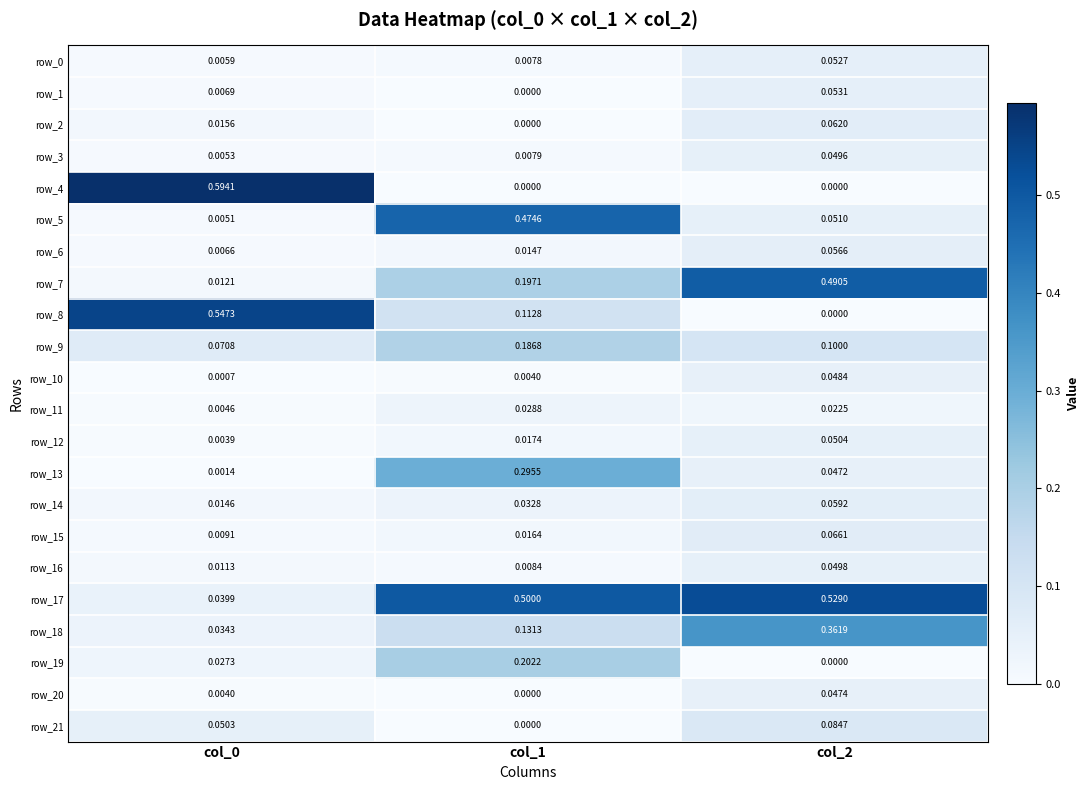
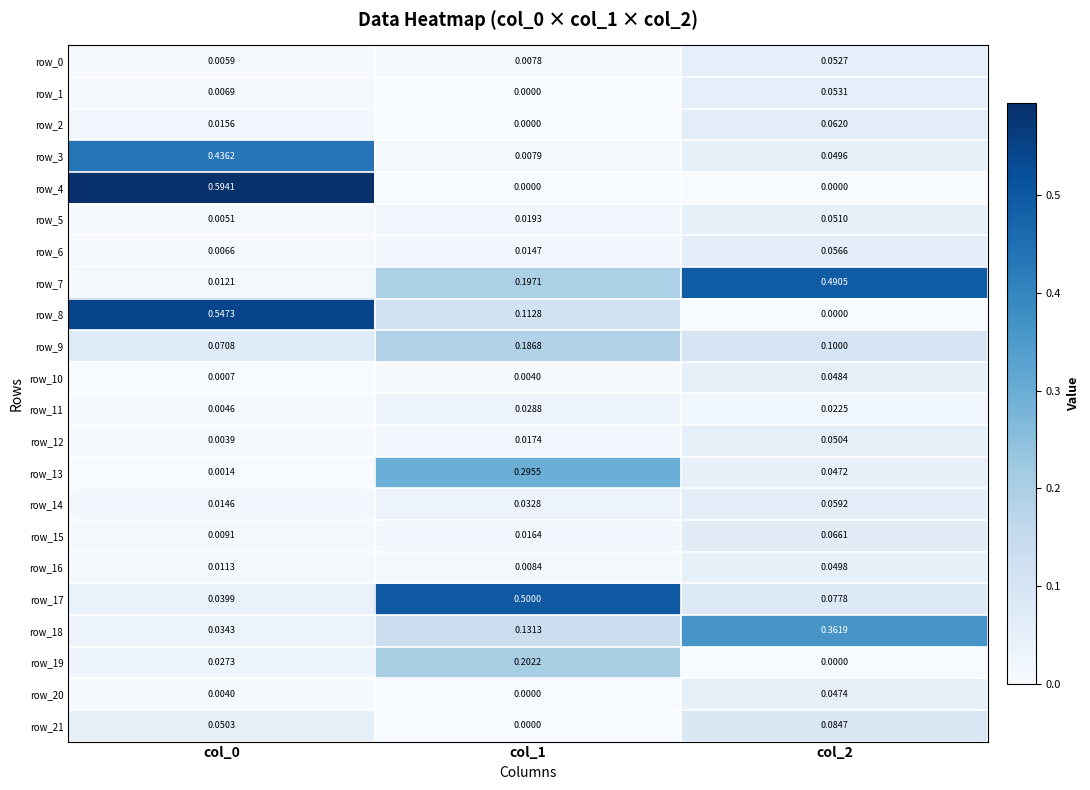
  {
    "row_0": {
      "col_0": 0.0059,
      "col_1": 0.0078,
      "col_2": 0.0527
    },
    "row_1": {
      "col_0": 0.0069,
      "col_1": 0.0000,
      "col_2": 0.0531
    },
    "row_2": {
      "col_0": 0.0156,
      "col_1": 0.0000,
      "col_2": 0.0620
    },
    "row_3": {
-     "col_0": 0.0053,
+     "col_0": 0.4362,
      "col_1": 0.0079,
      "col_2": 0.0496
    },
    "row_4": {
      "col_0": 0.5941,
      "col_1": 0.0000,
      "col_2": 0.0000
    },
    "row_5": {
      "col_0": 0.0051,
-     "col_1": 0.4746,
+     "col_1": 0.0193,
      "col_2": 0.0510
    },
    "row_6": {
      "col_0": 0.0066,
      "col_1": 0.0147,
      "col_2": 0.0566
    },
    "row_7": {
      "col_0": 0.0121,
      "col_1": 0.1971,
      "col_2": 0.4905
    },
    "row_8": {
      "col_0": 0.5473,
      "col_1": 0.1128,
      "col_2": 0.0000
    },
    "row_9": {
      "col_0": 0.0708,
      "col_1": 0.1868,
      "col_2": 0.1000
    },
    "row_10": {
      "col_0": 0.0007,
      "col_1": 0.0040,
      "col_2": 0.0484
    },
    "row_11": {
      "col_0": 0.0046,
      "col_1": 0.0288,
      "col_2": 0.0225
    },
    "row_12": {
      "col_0": 0.0039,
      "col_1": 0.0174,
      "col_2": 0.0504
    },
    "row_13": {
      "col_0": 0.0014,
      "col_1": 0.2955,
      "col_2": 0.0472
    },
    "row_14": {
      "col_0": 0.0146,
      "col_1": 0.0328,
      "col_2": 0.0592
    },
    "row_15": {
      "col_0": 0.0091,
      "col_1": 0.0164,
      "col_2": 0.0661
    },
    "row_16": {
      "col_0": 0.0113,
      "col_1": 0.0084,
      "col_2": 0.0498
    },
    "row_17": {
      "col_0": 0.0399,
      "col_1": 0.5000,
-     "col_2": 0.5290
+     "col_2": 0.0778
    },
    "row_18": {
      "col_0": 0.0343,
      "col_1": 0.1313,
      "col_2": 0.3619
    },
    "row_19": {
      "col_0": 0.0273,
      "col_1": 0.2022,
      "col_2": 0.0000
    },
    "row_20": {
      "col_0": 0.0040,
      "col_1": 0.0000,
      "col_2": 0.0474
    },
    "row_21": {
      "col_0": 0.0503,
      "col_1": 0.0000,
      "col_2": 0.0847
    }
  }
